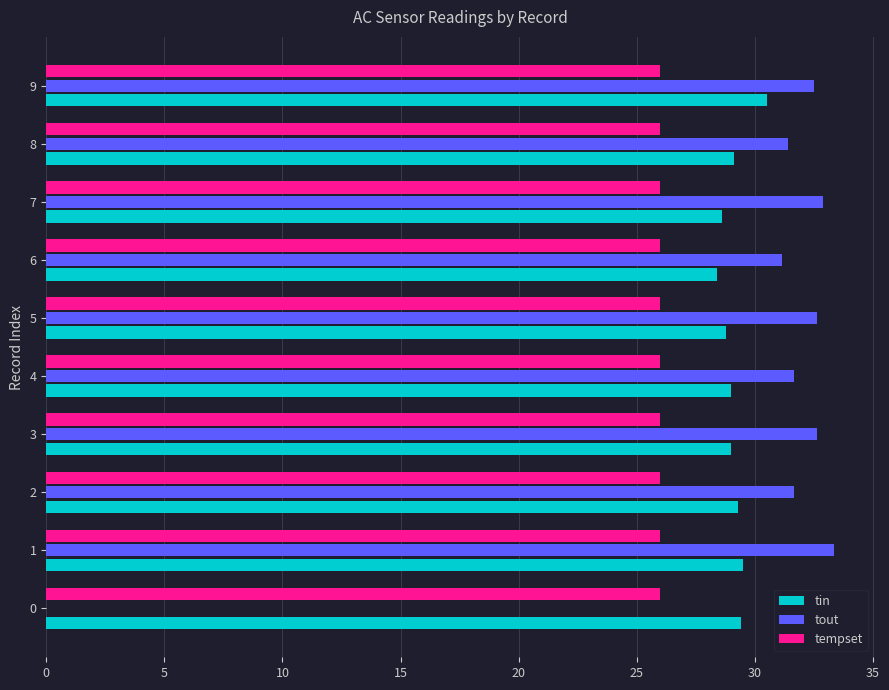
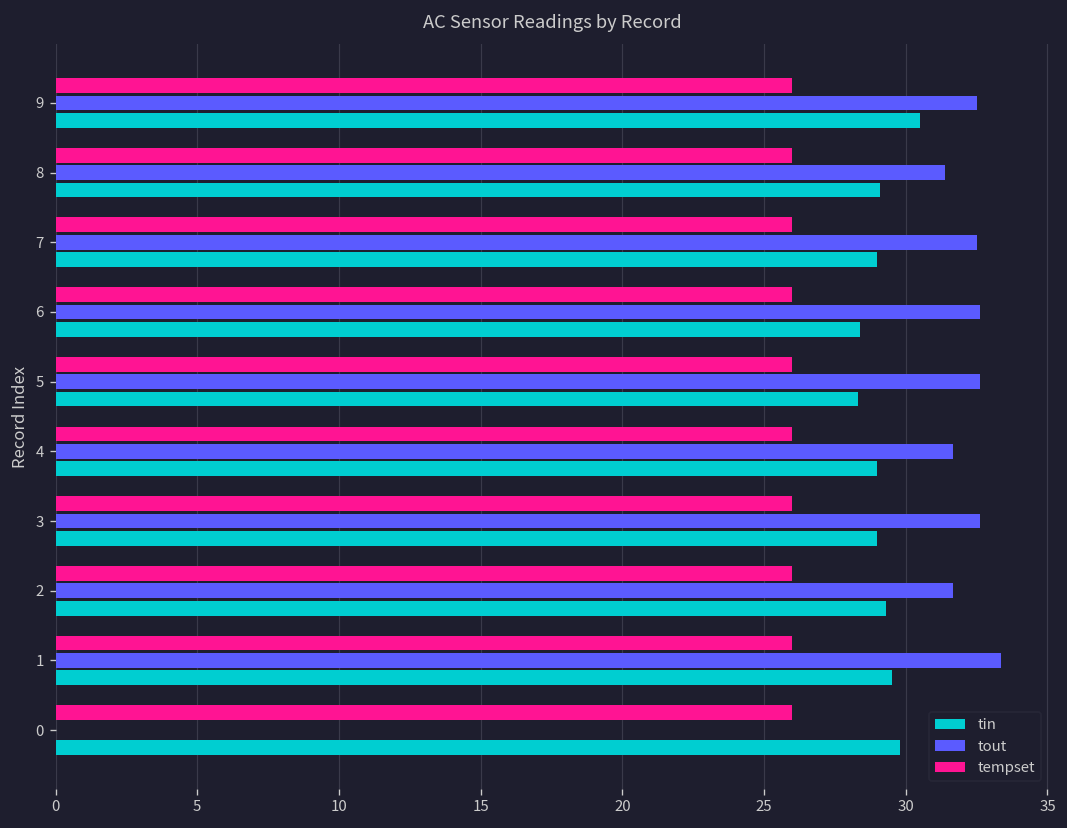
  {
    "tin": {
      "9": 30.5,
      "8": 29.1,
-     "7": 28.6,
+     "7": 29.0,
      "6": 28.4,
-     "5": 28.8,
+     "5": 28.3,
      "4": 29.0,
      "3": 29.0,
      "2": 29.3,
      "1": 29.5,
-     "0": 29.4
+     "0": 29.8
    },
    "tout": {
      "9": 32.5,
      "8": 31.4,
-     "7": 32.9,
-     "6": 31.2,
+     "7": 32.5,
+     "6": 32.6,
      "5": 32.6,
      "4": 31.7,
      "3": 32.6,
      "2": 31.7,
      "1": 33.4,
      "0": 0.0
    },
    "tempset": {
      "9": 26.0,
      "8": 26.0,
      "7": 26.0,
      "6": 26.0,
      "5": 26.0,
      "4": 26.0,
      "3": 26.0,
      "2": 26.0,
      "1": 26.0,
      "0": 26.0
    }
  }
